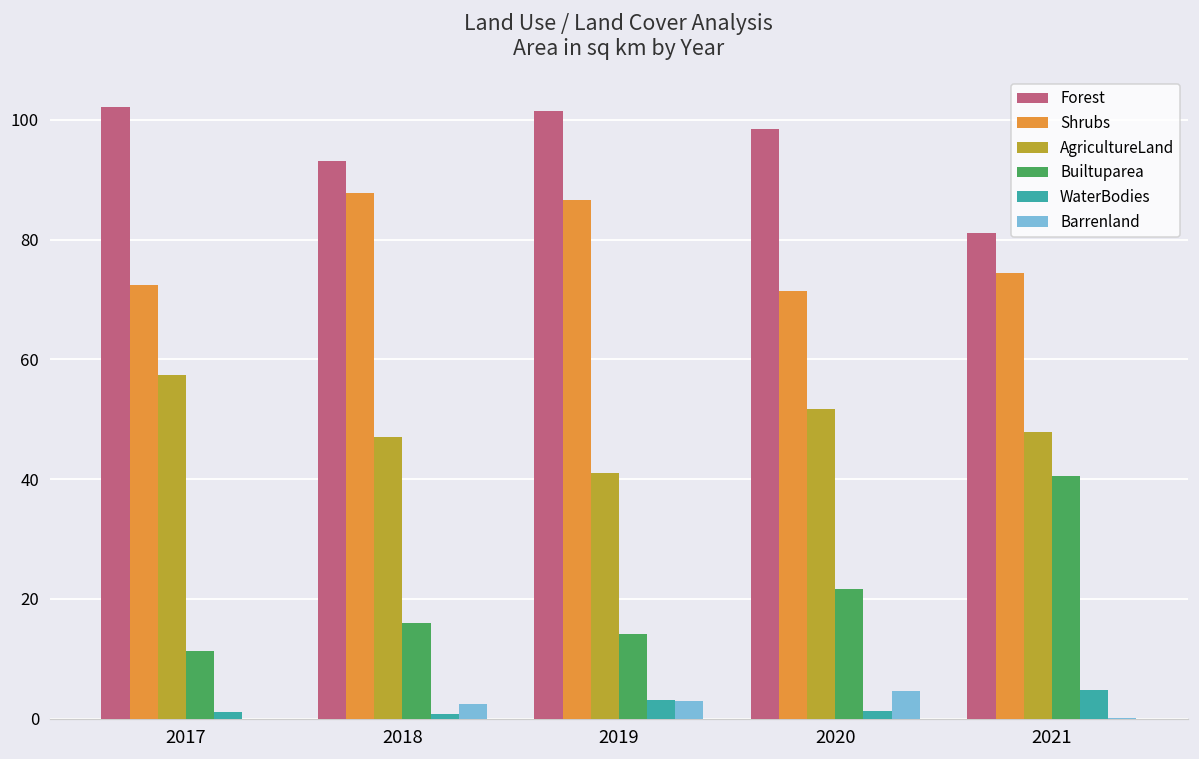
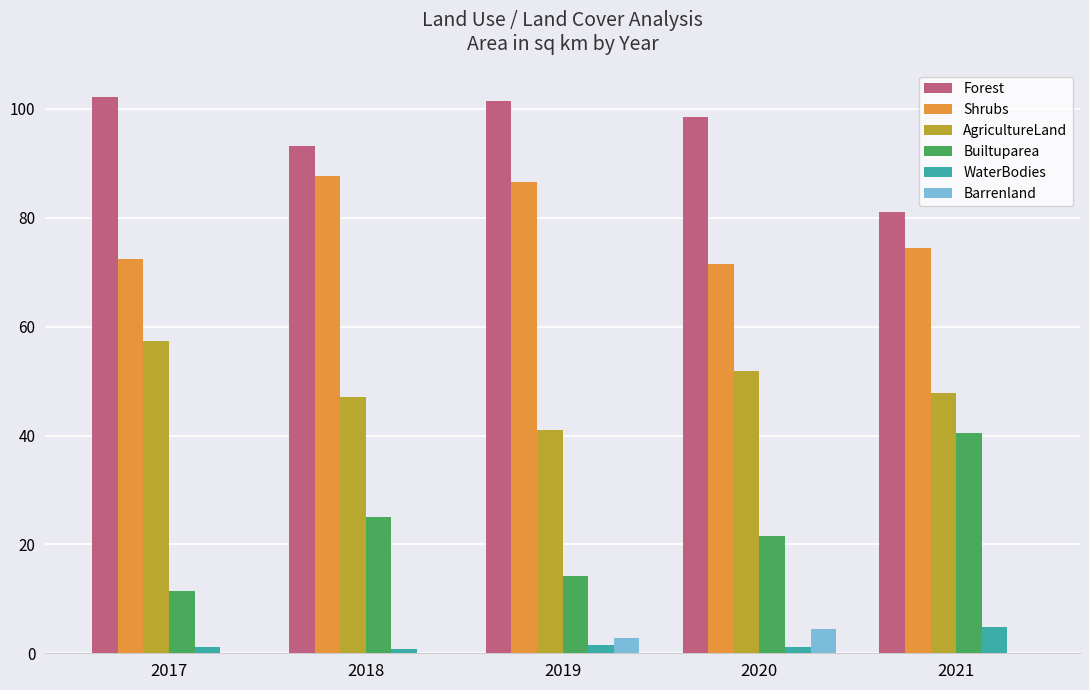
  {
    "Forest": {
      "2017": 102,
      "2018": 93,
      "2019": 101,
      "2020": 98,
      "2021": 81
    },
    "Builtuparea": {
      "2017": 11,
-     "2018": 16,
+     "2018": 25,
      "2019": 14,
      "2020": 22,
      "2021": 40
    },
    "WaterBodies": {
      "2017": 1,
      "2018": 1,
-     "2019": 3,
+     "2019": 2,
      "2020": 1,
      "2021": 5
    },
    "Barrenland": {
-     "2018": 2,
+     "2018": 0,
      "2019": 3,
      "2020": 5
    }
  }
